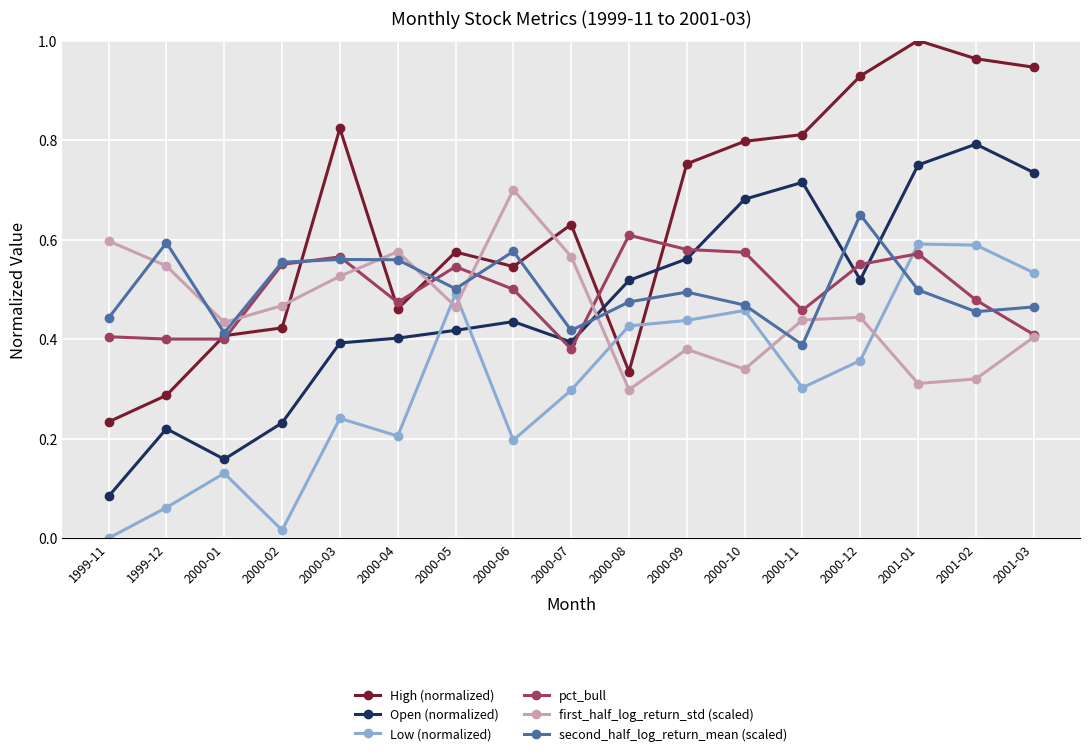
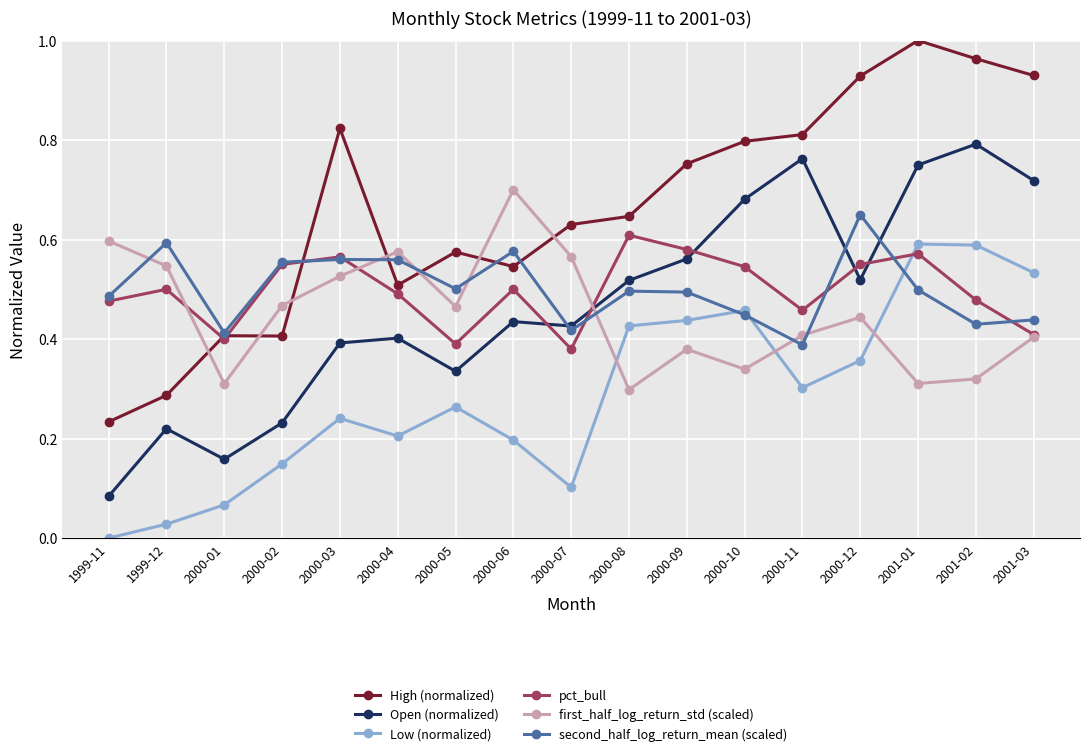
  {
    "High (normalized)": {
      "1999-11": 0.23,
      "1999-12": 0.29,
      "2000-01": 0.41,
-     "2000-02": 0.42,
+     "2000-02": 0.41,
      "2000-03": 0.82,
-     "2000-04": 0.46,
+     "2000-04": 0.51,
      "2000-05": 0.57,
      "2000-06": 0.55,
      "2000-07": 0.63,
-     "2000-08": 0.33,
+     "2000-08": 0.65,
      "2000-09": 0.75,
      "2000-10": 0.80,
      "2000-11": 0.81,
      "2000-12": 0.93,
      "2001-01": 1.00,
      "2001-02": 0.96,
-     "2001-03": 0.95
+     "2001-03": 0.93
    },
    "Open (normalized)": {
      "1999-11": 0.08,
      "1999-12": 0.22,
      "2000-01": 0.16,
      "2000-02": 0.23,
      "2000-03": 0.39,
      "2000-04": 0.40,
-     "2000-05": 0.42,
+     "2000-05": 0.34,
      "2000-06": 0.44,
-     "2000-07": 0.39,
+     "2000-07": 0.43,
      "2000-08": 0.52,
      "2000-09": 0.56,
      "2000-10": 0.68,
-     "2000-11": 0.71,
+     "2000-11": 0.76,
      "2000-12": 0.52,
      "2001-01": 0.75,
      "2001-02": 0.79,
-     "2001-03": 0.73
+     "2001-03": 0.72
    },
    "Low (normalized)": {
      "1999-11": 0.00,
-     "1999-12": 0.06,
-     "2000-01": 0.13,
-     "2000-02": 0.02,
+     "1999-12": 0.03,
+     "2000-01": 0.07,
+     "2000-02": 0.15,
      "2000-03": 0.24,
      "2000-04": 0.21,
-     "2000-05": 0.49,
+     "2000-05": 0.26,
      "2000-06": 0.20,
-     "2000-07": 0.30,
+     "2000-07": 0.10,
      "2000-08": 0.43,
      "2000-09": 0.44,
      "2000-10": 0.46,
      "2000-11": 0.30,
      "2000-12": 0.36,
      "2001-01": 0.59,
      "2001-02": 0.59,
      "2001-03": 0.53
    },
    "pct_bull": {
-     "1999-11": 0.40,
-     "1999-12": 0.4,
+     "1999-11": 0.48,
+     "1999-12": 0.5,
      "2000-01": 0.40,
      "2000-03": 0.57,
-     "2000-04": 0.47,
-     "2000-05": 0.55,
+     "2000-04": 0.49,
+     "2000-05": 0.39,
      "2000-06": 0.50,
      "2000-07": 0.38,
      "2000-08": 0.61,
      "2000-09": 0.58,
-     "2000-10": 0.57,
+     "2000-10": 0.55,
      "2000-11": 0.46,
      "2000-12": 0.55,
      "2001-01": 0.57,
      "2001-02": 0.48,
      "2001-03": 0.41
    },
    "first_half_log_return_std (scaled)": {
      "1999-11": 0.60,
      "1999-12": 0.55,
-     "2000-01": 0.43,
+     "2000-01": 0.31,
      "2000-02": 0.47,
      "2000-03": 0.53,
      "2000-04": 0.58,
      "2000-05": 0.47,
      "2000-06": 0.70,
      "2000-07": 0.57,
      "2000-08": 0.30,
      "2000-09": 0.38,
      "2000-10": 0.34,
-     "2000-11": 0.44,
+     "2000-11": 0.41,
      "2000-12": 0.44,
      "2001-01": 0.31,
      "2001-02": 0.32,
      "2001-03": 0.40
    },
    "second_half_log_return_mean (scaled)": {
-     "1999-11": 0.44,
+     "1999-11": 0.49,
      "1999-12": 0.59,
      "2000-01": 0.41,
      "2000-03": 0.56,
      "2000-04": 0.56,
      "2000-05": 0.50,
      "2000-06": 0.58,
      "2000-07": 0.42,
-     "2000-08": 0.47,
+     "2000-08": 0.50,
      "2000-09": 0.49,
-     "2000-10": 0.47,
+     "2000-10": 0.45,
      "2000-11": 0.39,
      "2000-12": 0.65,
      "2001-01": 0.50,
-     "2001-02": 0.46,
-     "2001-03": 0.46
+     "2001-02": 0.43,
+     "2001-03": 0.44
    }
  }
